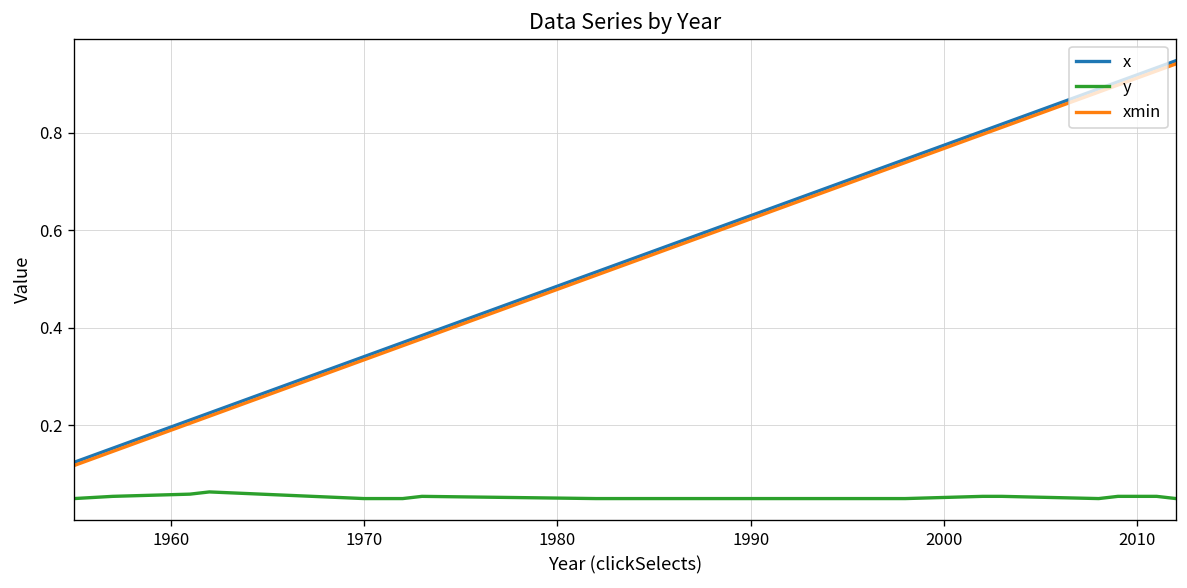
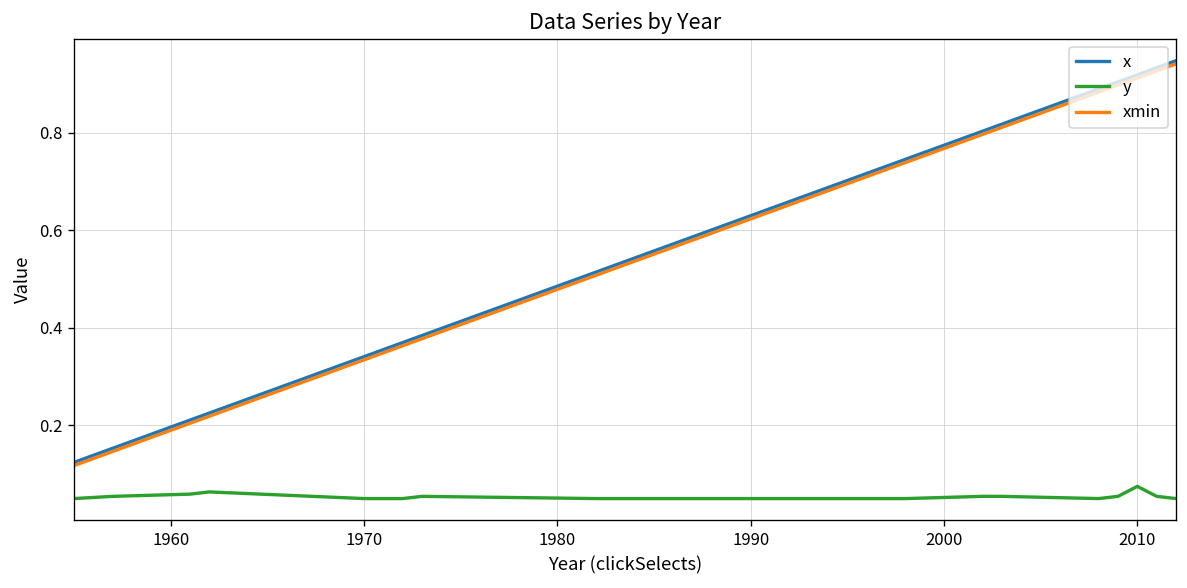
  {
    "x": {
      "1970": 0.34
    },
    "y": {
      "1970": 0.05,
-     "2010": 0.05
+     "2010": 0.08
    },
    "xmin": {
      "1970": 0.33
    }
  }
